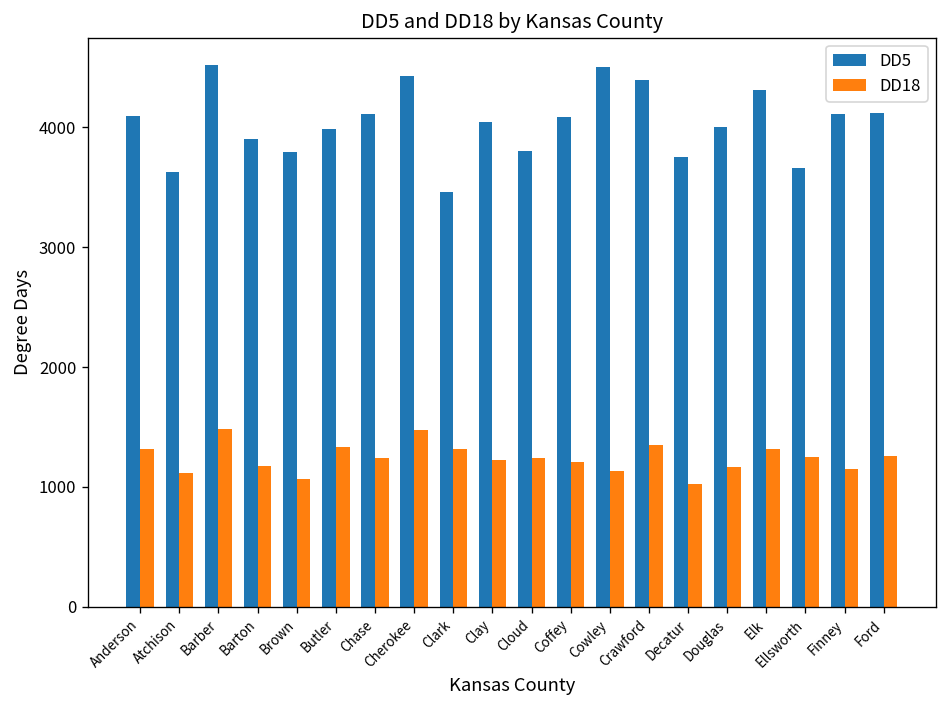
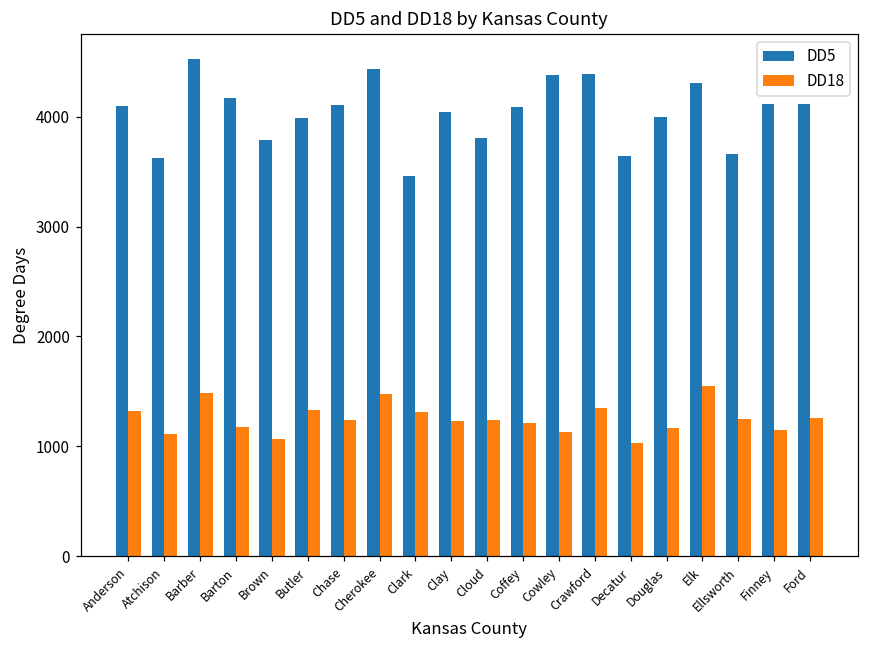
  {
    "DD5": {
      "Anderson": 4100,
      "Atchison": 3600,
      "Barber": 4500,
-     "Barton": 3900,
+     "Barton": 4200,
      "Brown": 3800,
      "Butler": 4000,
      "Chase": 4100,
      "Cherokee": 4400,
      "Clark": 3500,
      "Clay": 4000,
      "Cloud": 3800,
      "Coffey": 4100,
-     "Cowley": 4500,
+     "Cowley": 4400,
      "Crawford": 4400,
-     "Decatur": 3800,
+     "Decatur": 3600,
      "Douglas": 4000,
      "Elk": 4300,
      "Ellsworth": 3700,
      "Finney": 4100,
      "Ford": 4100
    },
    "DD18": {
      "Anderson": 1300,
      "Atchison": 1100,
      "Barber": 1500,
      "Barton": 1200,
      "Brown": 1100,
      "Butler": 1300,
      "Chase": 1200,
      "Cherokee": 1500,
      "Clark": 1300,
      "Clay": 1200,
      "Cloud": 1200,
      "Coffey": 1200,
      "Cowley": 1100,
      "Crawford": 1300,
      "Decatur": 1000,
      "Douglas": 1200,
-     "Elk": 1300,
+     "Elk": 1500,
      "Ellsworth": 1300,
      "Finney": 1200,
      "Ford": 1300
    }
  }
